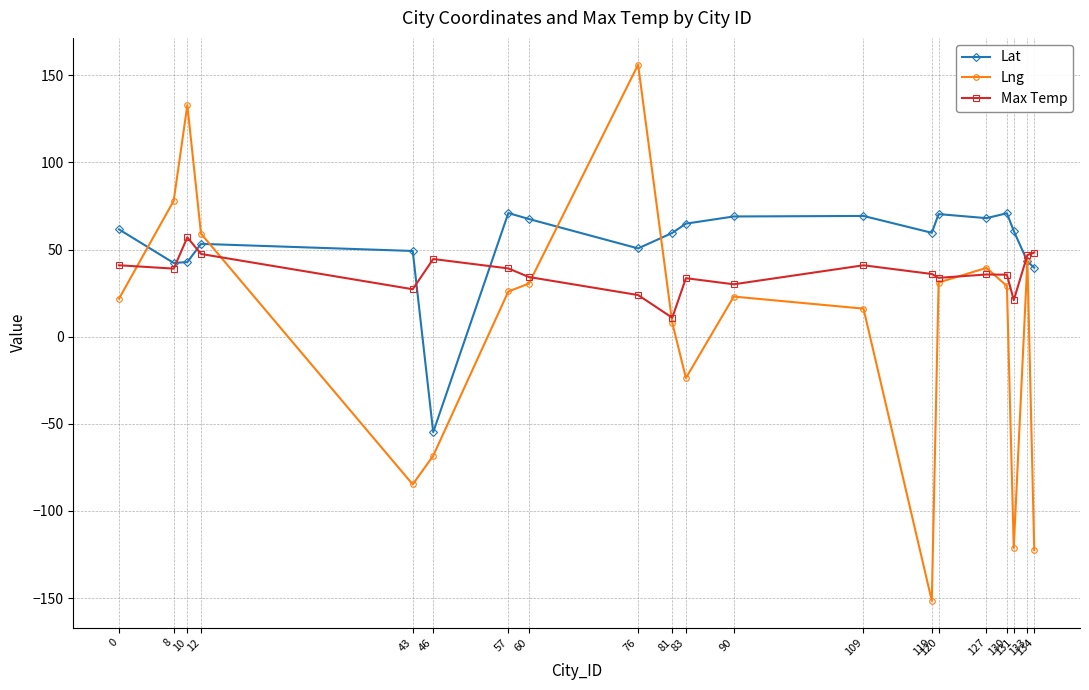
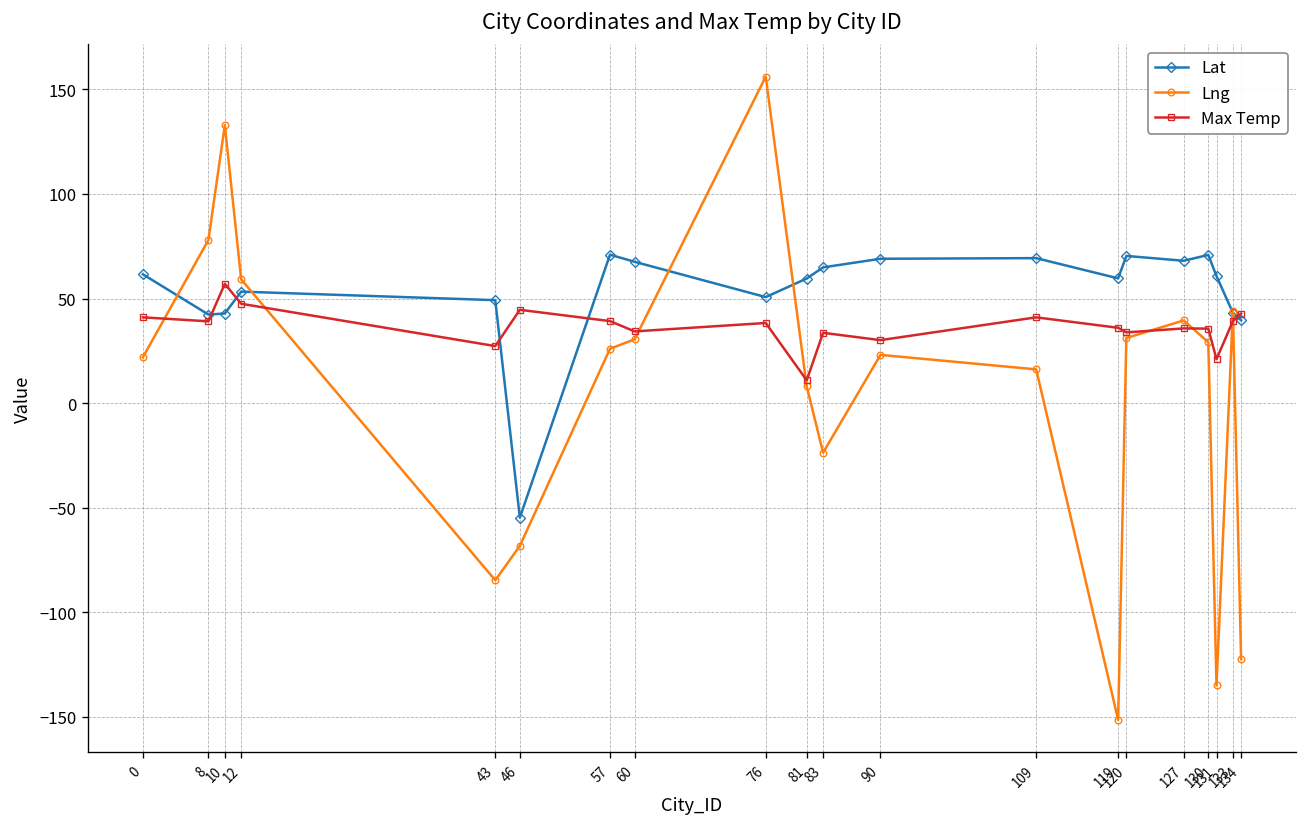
  {
    "Lat": {
      "0": 62,
      "8": 42,
      "10": 43,
      "12": 53,
      "43": 49,
      "46": -55,
      "57": 71,
      "60": 68,
      "76": 51,
      "81": 60,
      "83": 65,
      "90": 69,
      "109": 69,
      "119": 60,
      "120": 70,
      "127": 68,
      "130": 71,
      "131": 61,
      "134": 40
    },
    "Lng": {
      "0": 22,
      "8": 78,
      "10": 133,
      "12": 59,
      "43": -85,
      "46": -68,
      "57": 26,
      "60": 30,
      "76": 156,
      "81": 8,
      "83": -24,
      "90": 23,
      "109": 16,
      "119": -152,
      "120": 31,
      "127": 40,
      "130": 29,
-     "131": -121,
+     "131": -135,
      "134": -123
    },
    "Max Temp": {
      "0": 41,
      "8": 39,
      "10": 57,
      "12": 48,
      "43": 27,
      "46": 45,
      "57": 39,
      "60": 34,
-     "76": 24,
+     "76": 38,
      "81": 11,
      "83": 34,
      "90": 30,
      "109": 41,
      "119": 36,
      "120": 34,
      "127": 36,
      "130": 36,
      "131": 21,
-     "133": 47,
-     "134": 48
+     "133": 39,
+     "134": 43
    }
  }
